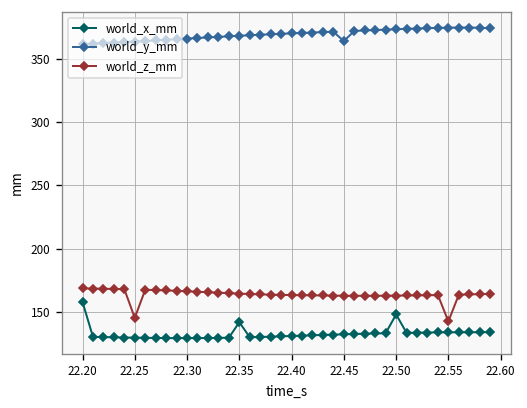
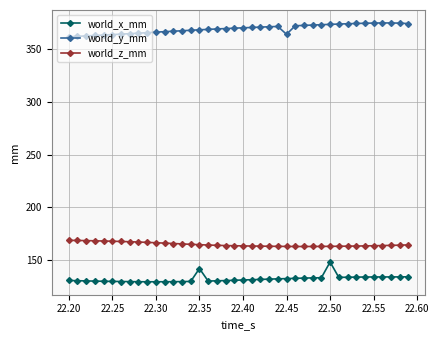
  {
    "world_x_mm": {
-     "22.20": 158,
+     "22.20": 131,
      "22.25": 130,
      "22.30": 130,
      "22.35": 142,
      "22.40": 131,
      "22.45": 133,
      "22.50": 148,
      "22.55": 134
    },
    "world_y_mm": {
      "22.30": 366,
      "22.35": 368,
      "22.40": 370,
      "22.45": 364,
      "22.50": 373,
      "22.55": 374
    },
    "world_z_mm": {
      "22.20": 169,
-     "22.25": 146,
+     "22.25": 168,
      "22.30": 167,
      "22.35": 165,
      "22.40": 164,
      "22.45": 163,
      "22.50": 163,
-     "22.55": 143
+     "22.55": 164
    }
  }
